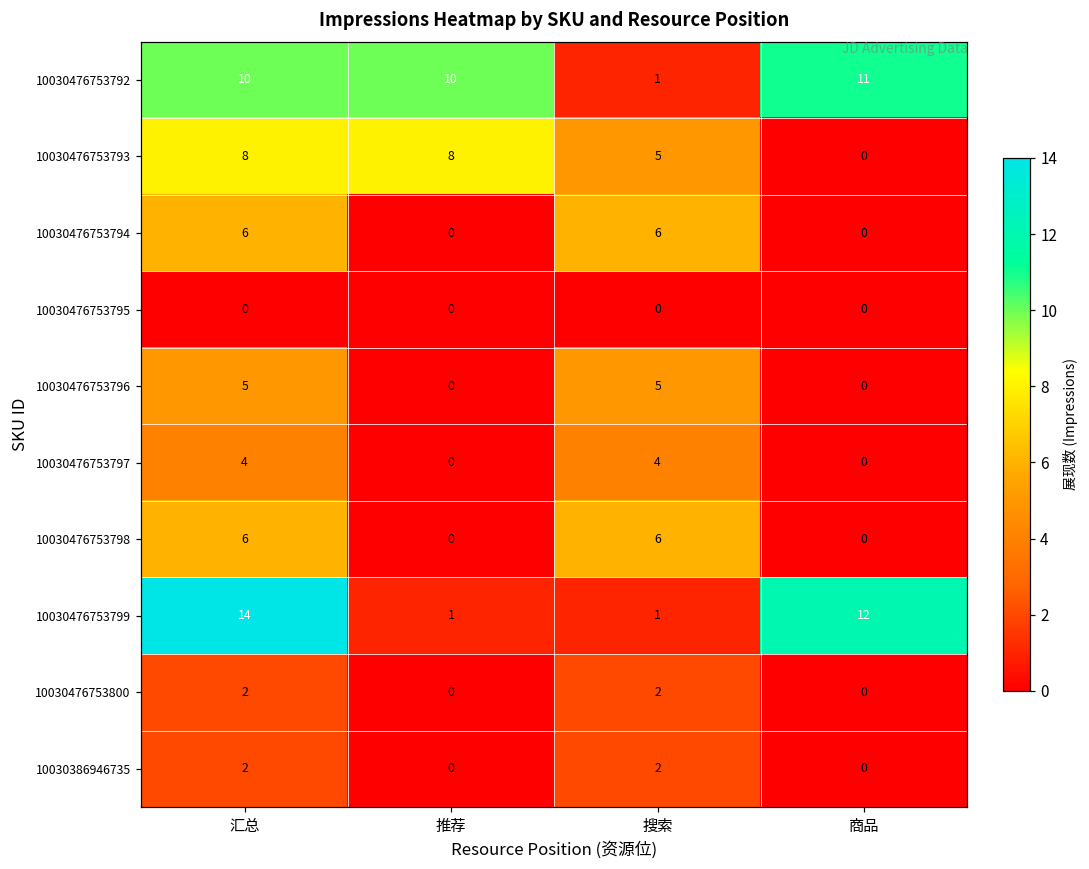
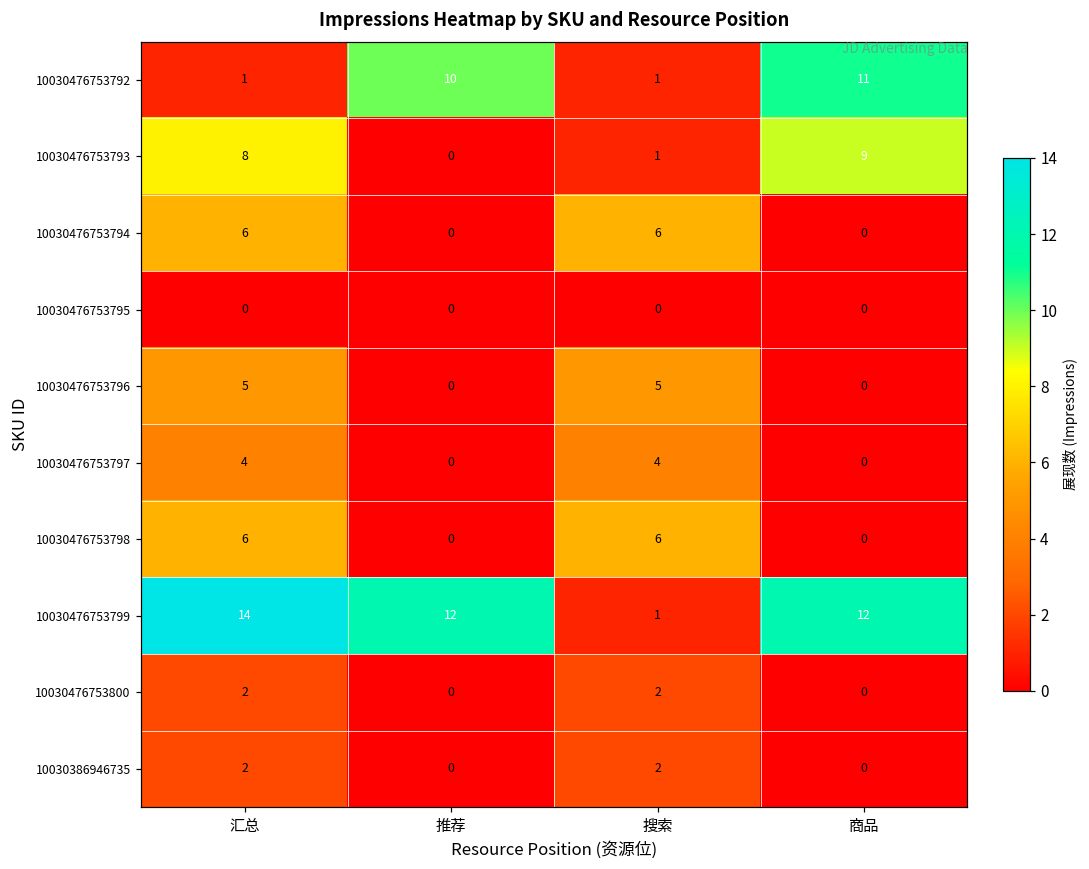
  {
    "10030476753792": {
-     "汇总": 10,
+     "汇总": 1,
      "推荐": 10,
      "搜索": 1
    },
    "10030476753793": {
      "汇总": 8,
-     "推荐": 8,
-     "搜索": 5,
-     "商品": 0
+     "推荐": 0,
+     "搜索": 1,
+     "商品": 9
    },
    "10030476753794": {
      "汇总": 6,
      "推荐": 0,
      "搜索": 6,
      "商品": 0
    },
    "10030476753795": {
      "汇总": 0,
      "推荐": 0,
      "搜索": 0,
      "商品": 0
    },
    "10030476753796": {
      "汇总": 5,
      "推荐": 0,
      "搜索": 5,
      "商品": 0
    },
    "10030476753797": {
      "汇总": 4,
      "推荐": 0,
      "搜索": 4,
      "商品": 0
    },
    "10030476753798": {
      "汇总": 6,
      "推荐": 0,
      "搜索": 6,
      "商品": 0
    },
    "10030476753799": {
      "汇总": 14,
-     "推荐": 1,
+     "推荐": 12,
      "搜索": 1,
      "商品": 12
    },
    "10030476753800": {
      "汇总": 2,
      "推荐": 0,
      "搜索": 2,
      "商品": 0
    },
    "10030386946735": {
      "汇总": 2,
      "推荐": 0,
      "搜索": 2,
      "商品": 0
    }
  }
